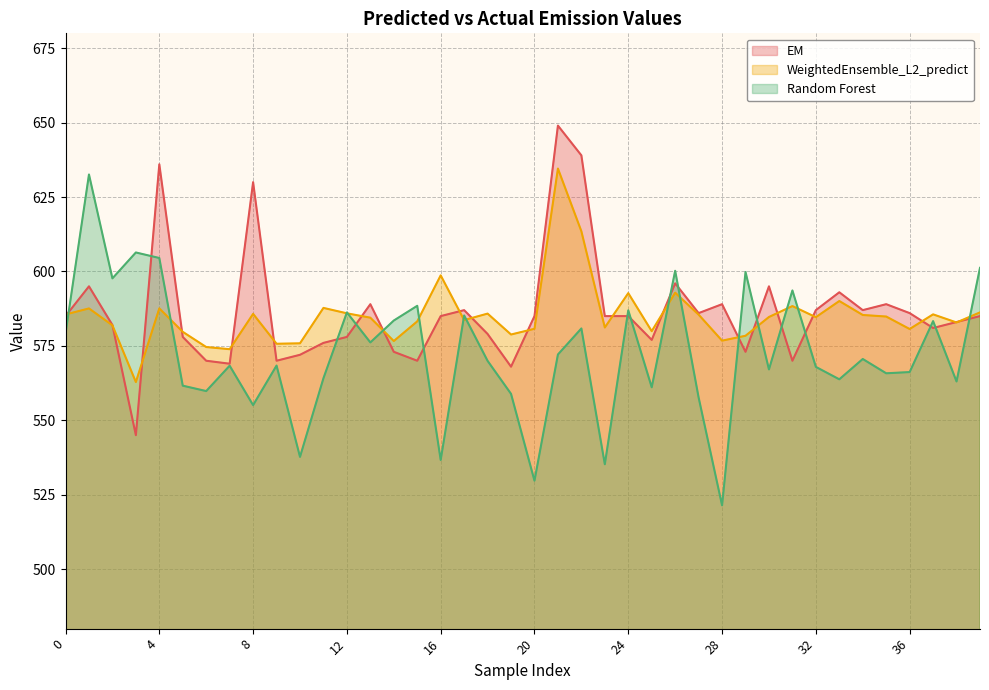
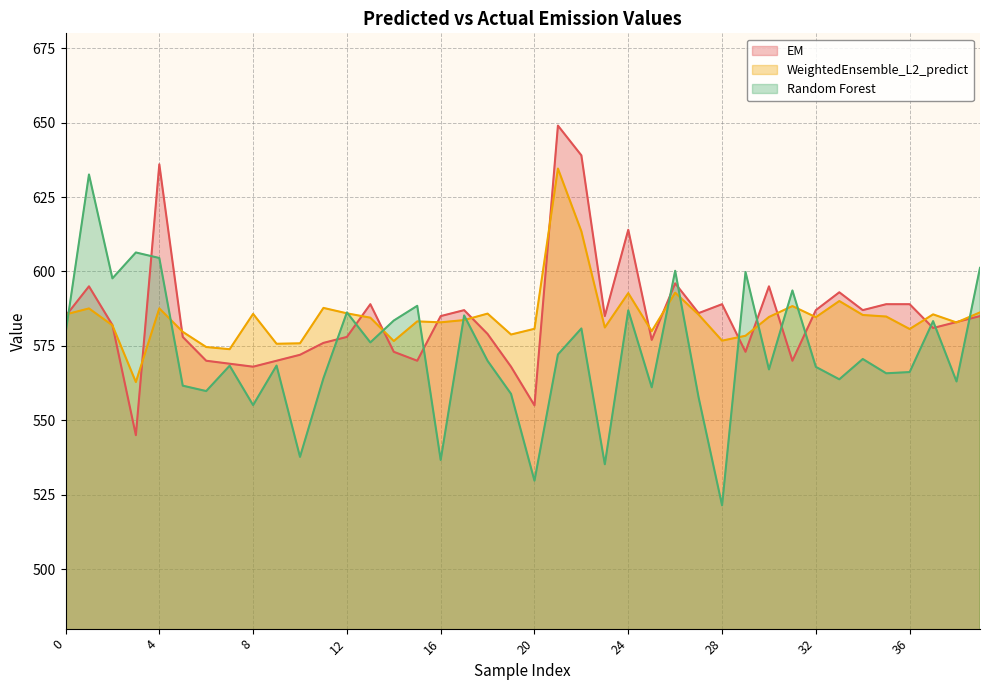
  {
    "EM": {
      "4": 636,
-     "8": 630,
+     "8": 568,
      "12": 578,
      "16": 585,
-     "20": 585,
-     "24": 585,
+     "20": 555,
+     "24": 614,
      "28": 589,
      "32": 587,
-     "36": 586
+     "36": 589
    },
    "WeightedEnsemble_L2_predict": {
      "4": 588,
      "8": 586,
-     "16": 599,
+     "16": 583,
      "20": 581,
      "24": 593,
      "28": 577,
      "32": 585,
      "36": 581
    },
    "Random Forest": {
      "0": 579,
      "4": 605,
      "8": 555,
      "16": 537,
      "20": 530,
      "24": 587,
      "28": 521,
      "32": 568,
      "36": 566
    }
  }
